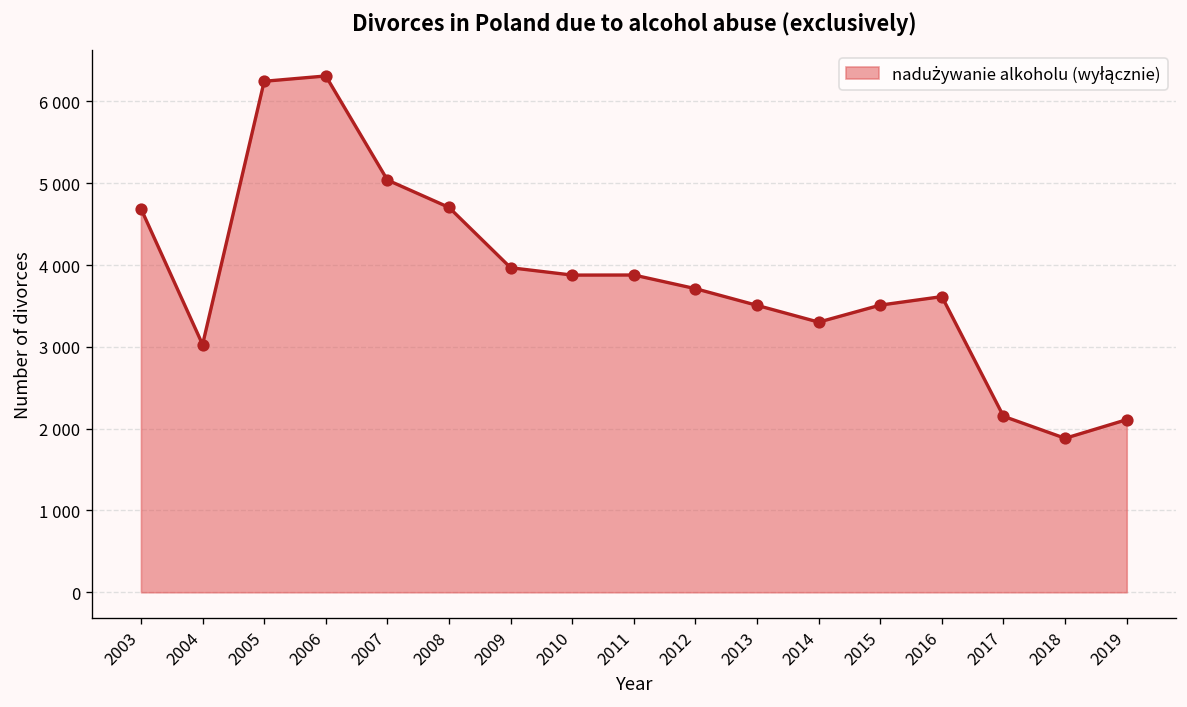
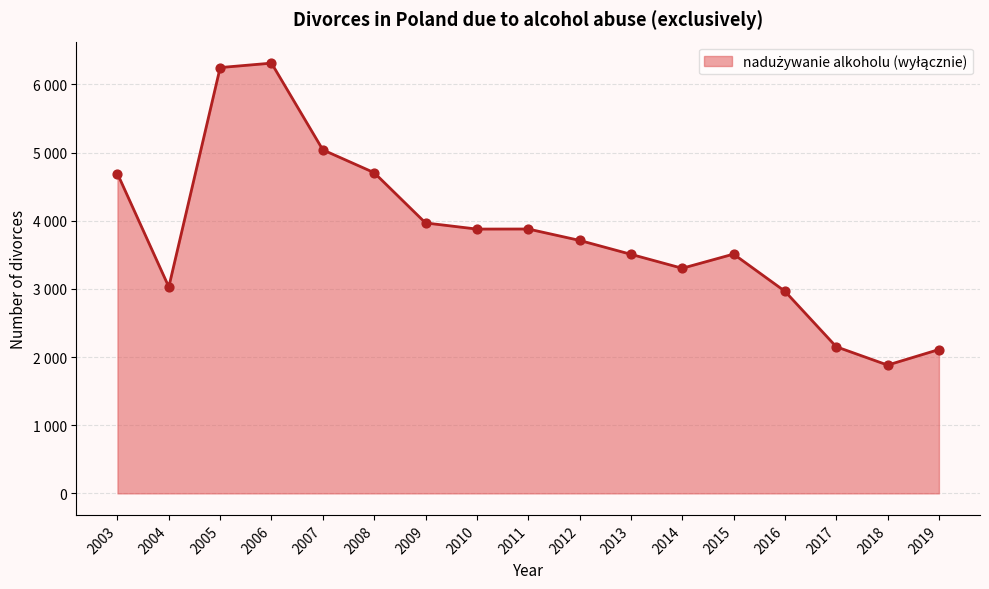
  {
    "2003": 4700,
    "2004": 3000,
    "2005": 6200,
    "2006": 6300,
    "2007": 5000,
    "2008": 4700,
    "2009": 4000,
    "2010": 3900,
    "2011": 3900,
    "2012": 3700,
    "2013": 3500,
    "2014": 3300,
    "2015": 3500,
-   "2016": 3600,
+   "2016": 3000,
    "2017": 2200,
    "2018": 1900,
    "2019": 2100
  }
